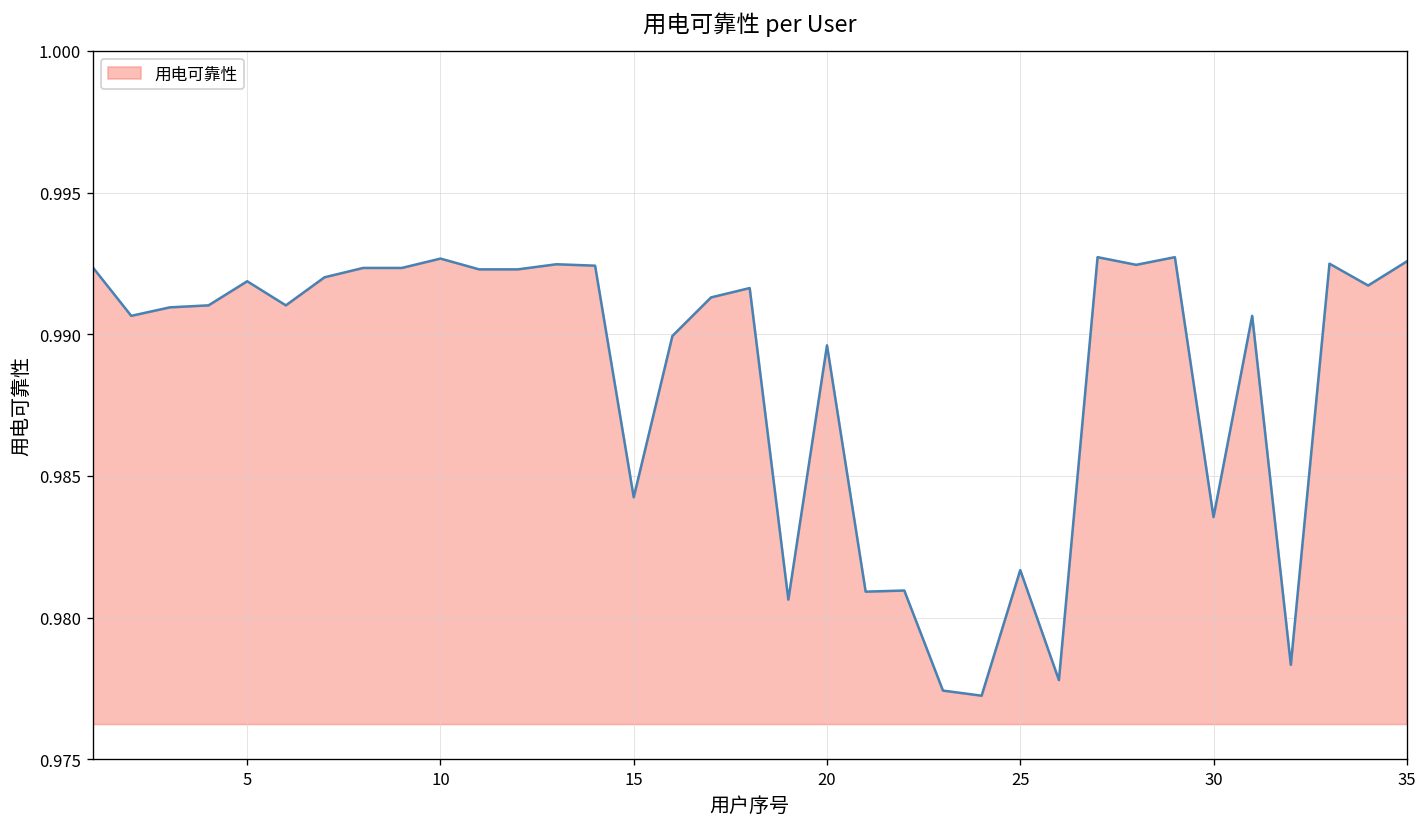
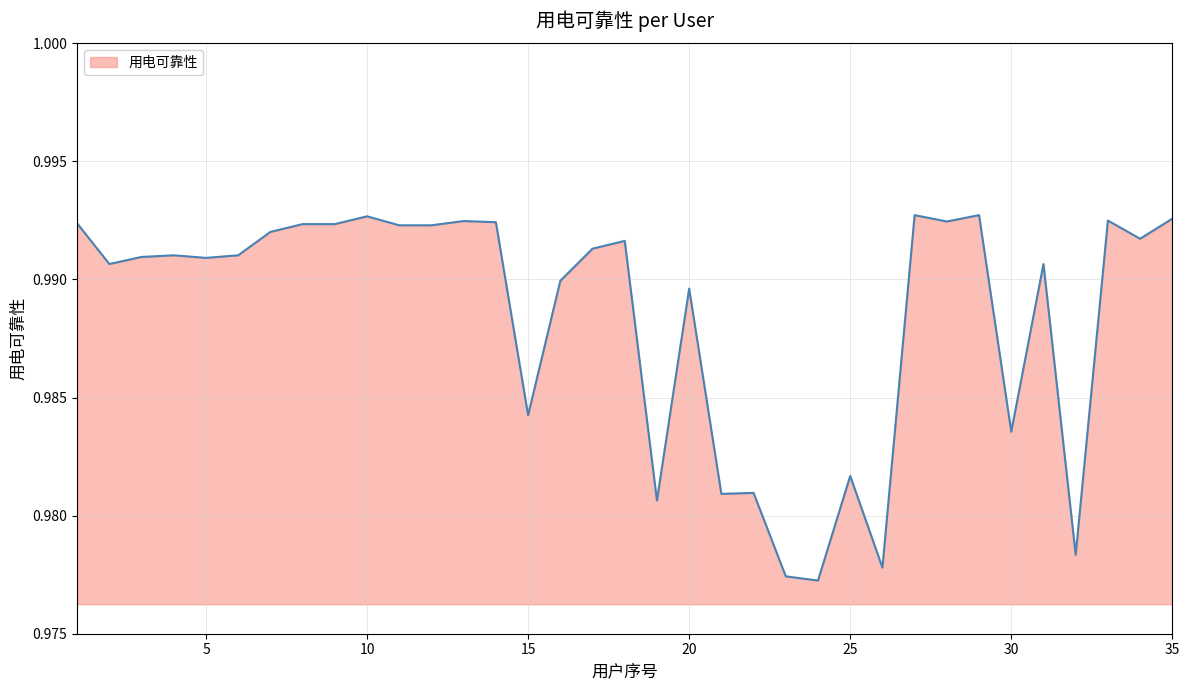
  {
-   "5": 0.9919,
+   "5": 0.9909,
    "10": 0.9927,
    "15": 0.9843,
    "20": 0.9896,
    "25": 0.9817,
    "30": 0.9836,
    "35": 0.9926
  }
